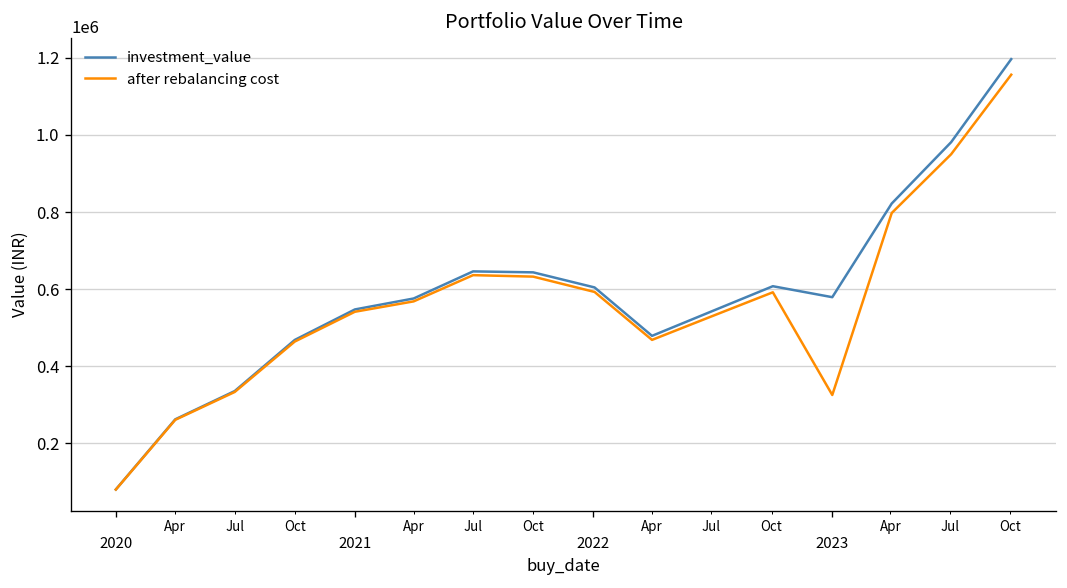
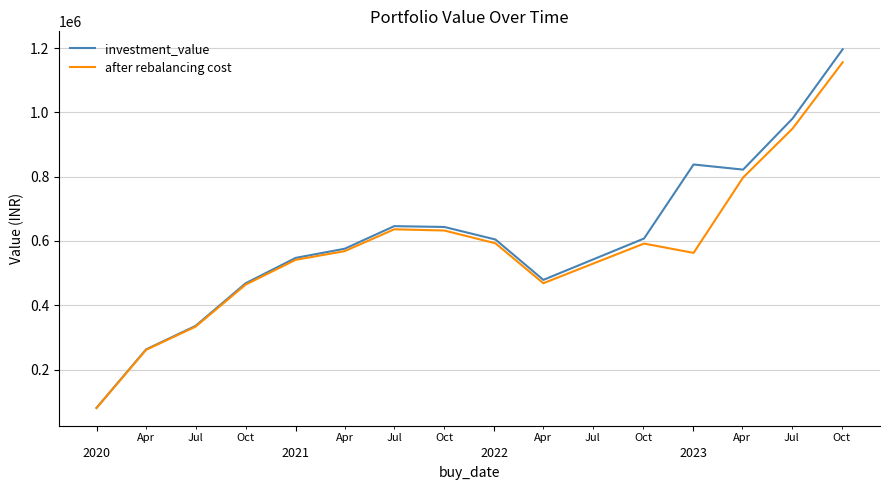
  {
    "investment_value": {
-     "2023": 580000
+     "2023": 840000
    },
    "after rebalancing cost": {
-     "2023": 330000
+     "2023": 560000
    }
  }
